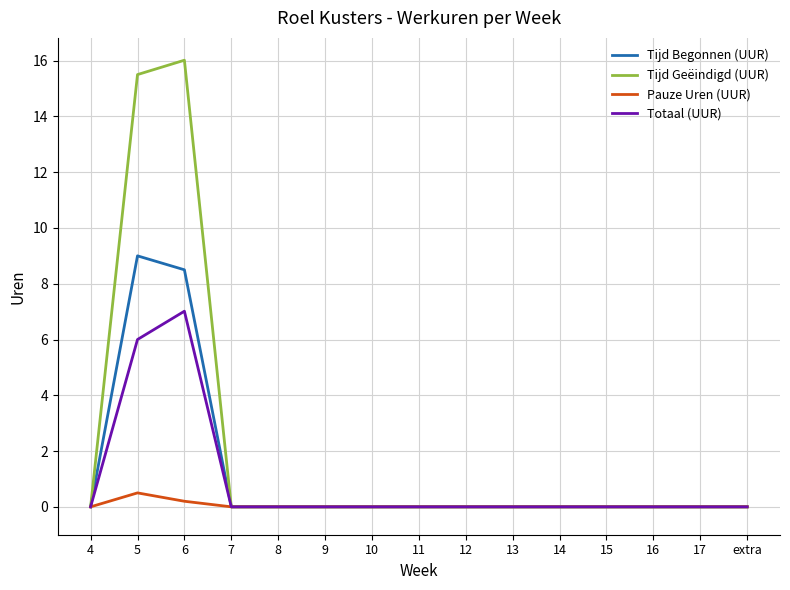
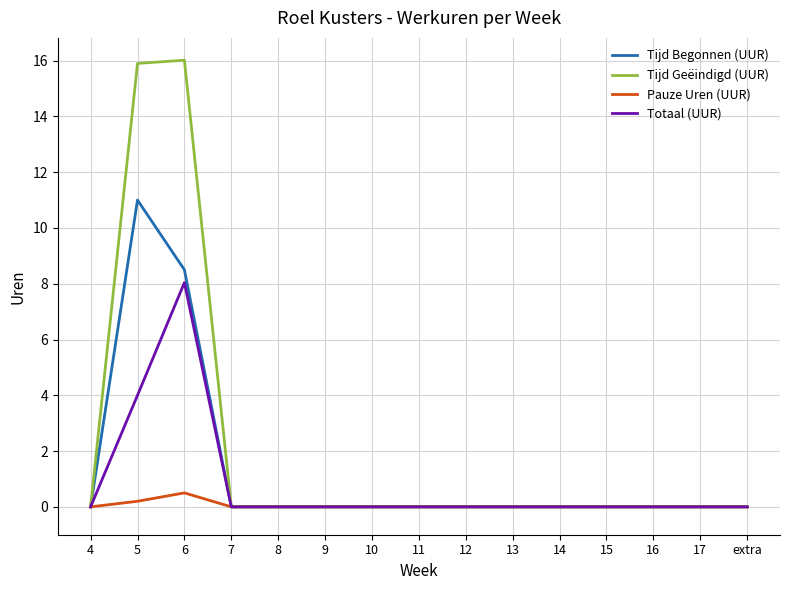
  {
    "Tijd Begonnen (UUR)": {
-     "5": 9,
+     "5": 11,
      "6": 8.5
    },
    "Tijd Geëindigd (UUR)": {
-     "5": 15.5,
+     "5": 15.9,
      "6": 16.0
    },
    "Pauze Uren (UUR)": {
-     "5": 0.5,
-     "6": 0.2
+     "5": 0.2,
+     "6": 0.5
    },
    "Totaal (UUR)": {
-     "5": 6,
-     "6": 7.0
+     "5": 4,
+     "6": 8.0
    }
  }
